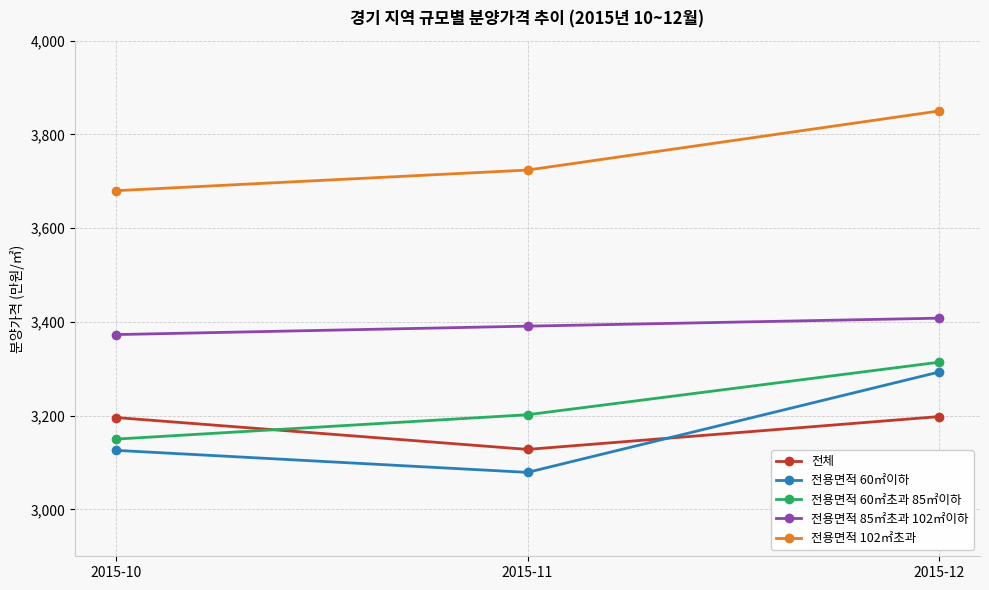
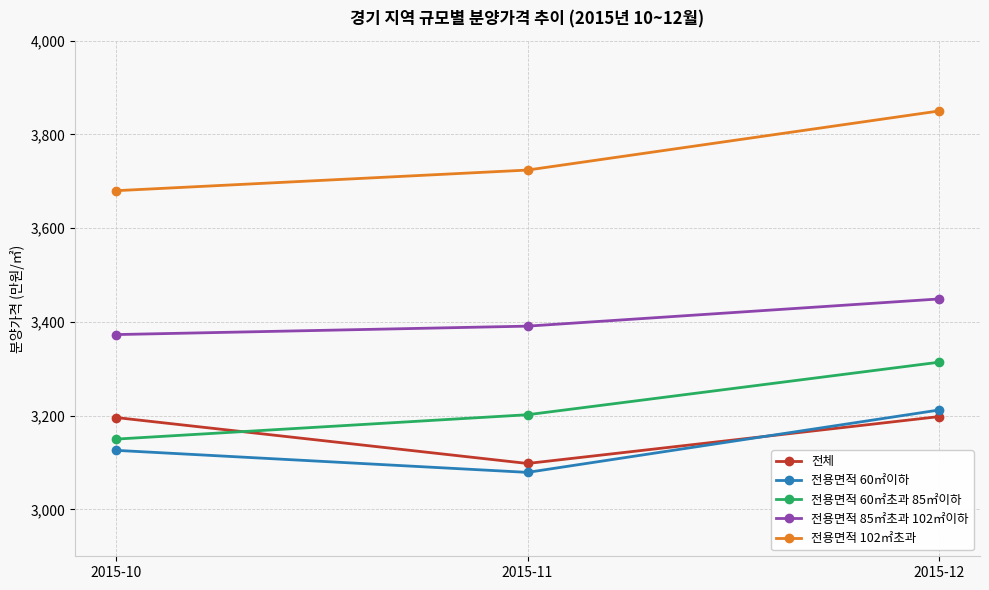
  {
    "전체": {
      "2015-10": "3,200",
-     "2015-11": "3,130",
+     "2015-11": "3,100",
      "2015-12": "3,200"
    },
    "전용면적 60㎡이하": {
      "2015-10": "3,130",
      "2015-11": "3,080",
-     "2015-12": "3,290"
+     "2015-12": "3,210"
    },
    "전용면적 60㎡초과 85㎡이하": {
      "2015-10": "3,150",
      "2015-11": "3,200",
      "2015-12": "3,310"
    },
    "전용면적 85㎡초과 102㎡이하": {
      "2015-10": "3,370",
      "2015-11": "3,390",
-     "2015-12": "3,410"
+     "2015-12": "3,450"
    },
    "전용면적 102㎡초과": {
      "2015-10": "3,680",
      "2015-11": "3,720",
      "2015-12": "3,850"
    }
  }
